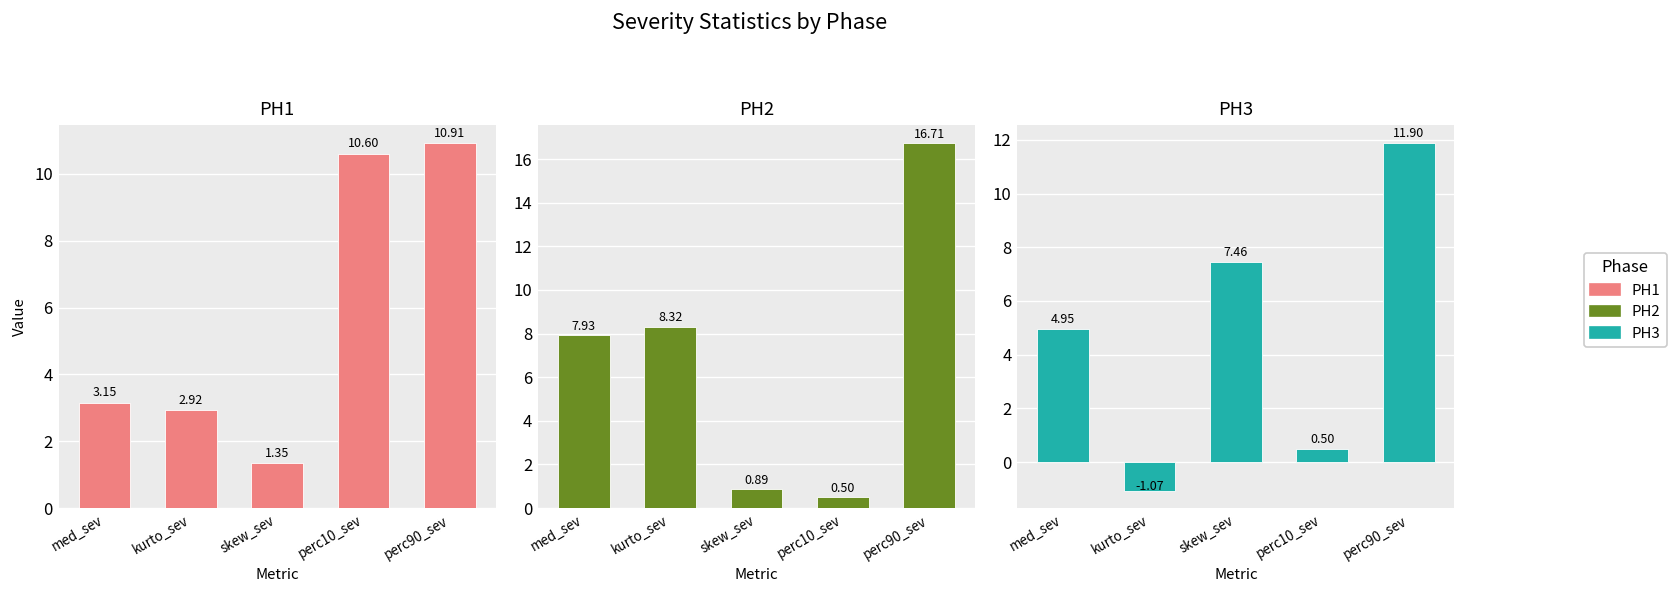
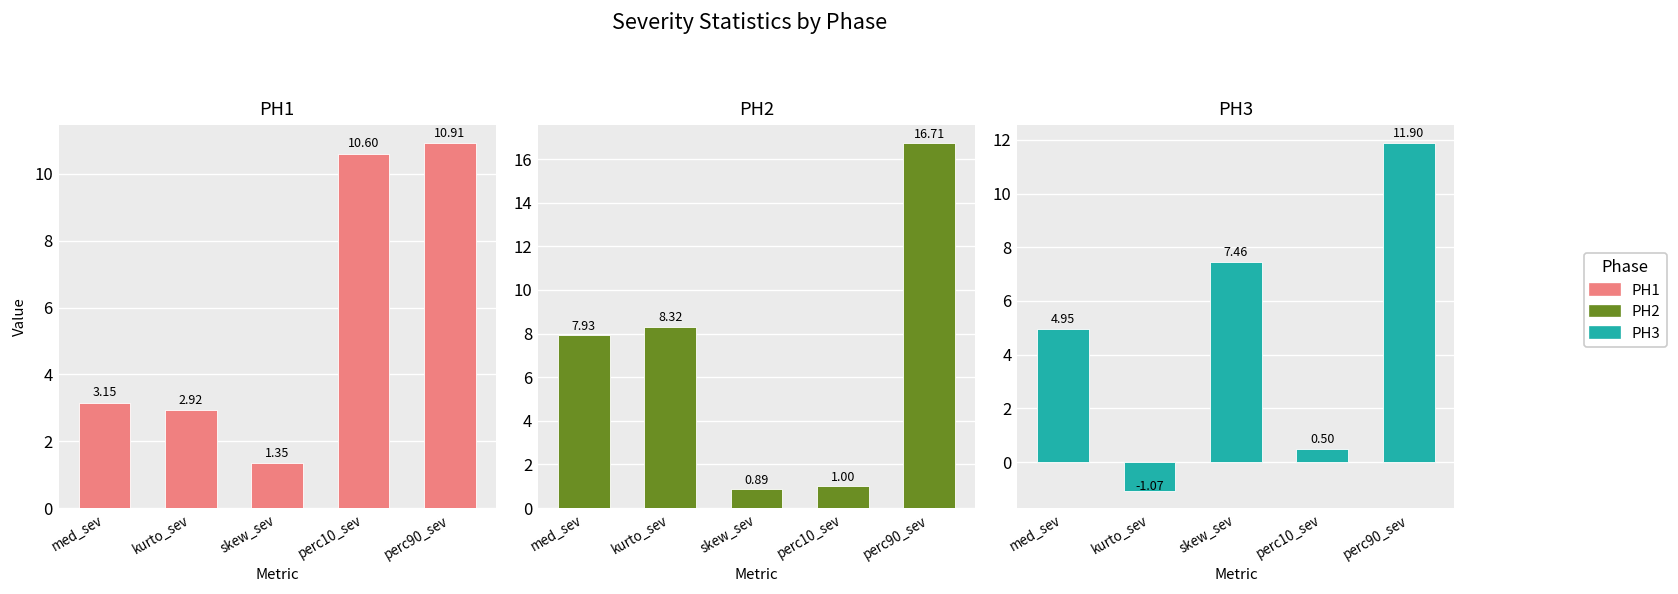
  {
    "PH1": {
      "med_sev": 3.15,
      "kurto_sev": 2.92,
      "skew_sev": 1.35,
      "perc10_sev": 10.60,
      "perc90_sev": 10.91
    },
    "PH2": {
      "med_sev": 7.93,
      "kurto_sev": 8.32,
      "skew_sev": 0.89,
-     "perc10_sev": 0.50,
+     "perc10_sev": 1.00,
      "perc90_sev": 16.71
    },
    "PH3": {
      "med_sev": 4.95,
      "kurto_sev": -1.07,
      "skew_sev": 7.46,
      "perc10_sev": 0.50,
      "perc90_sev": 11.90
    }
  }
